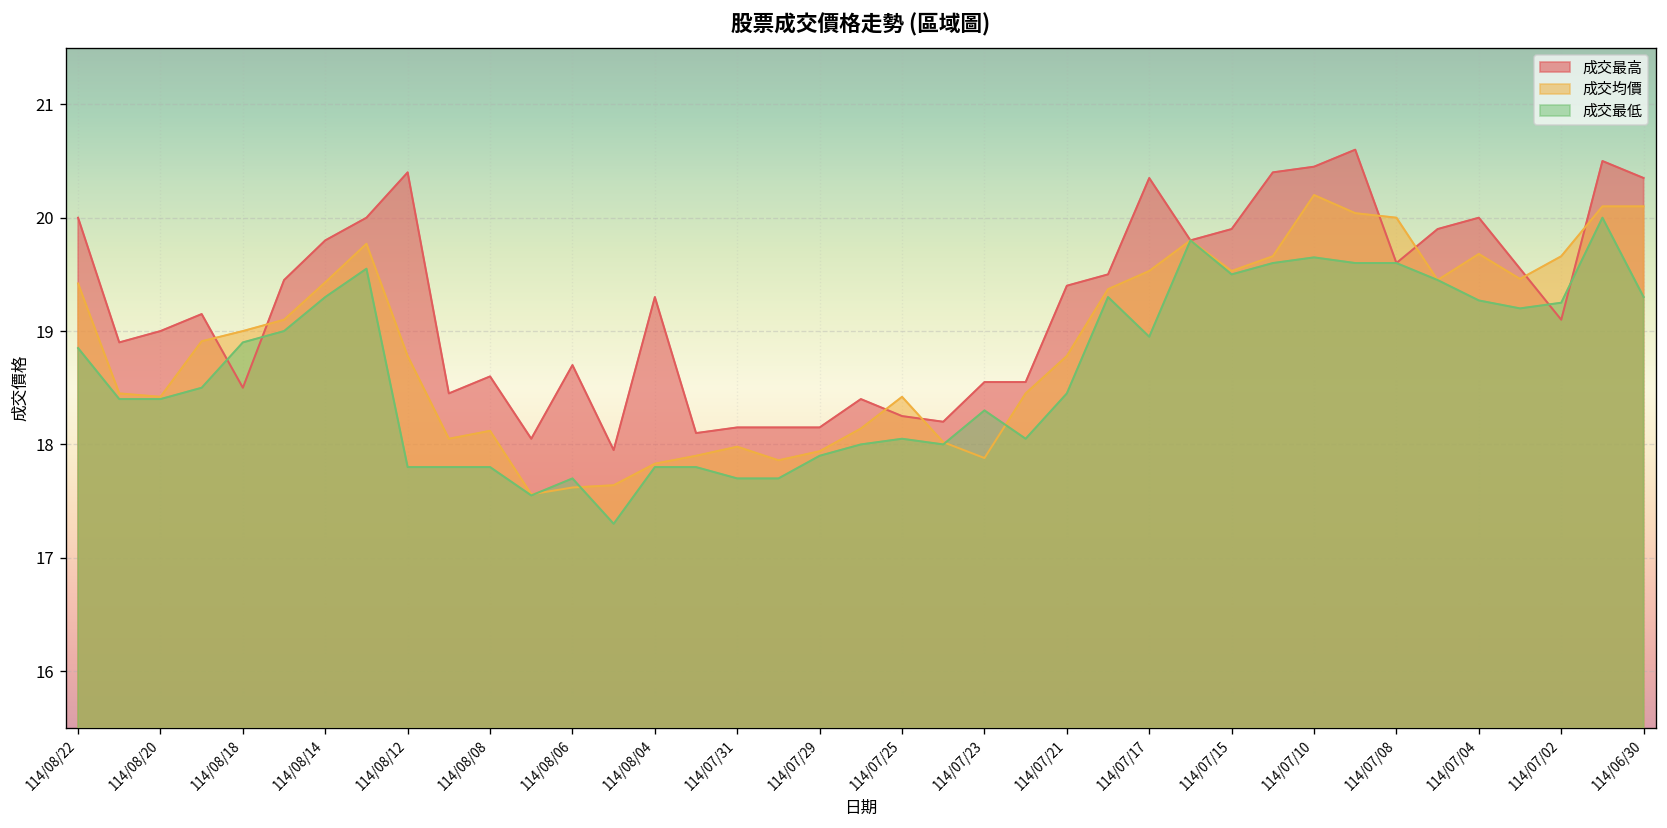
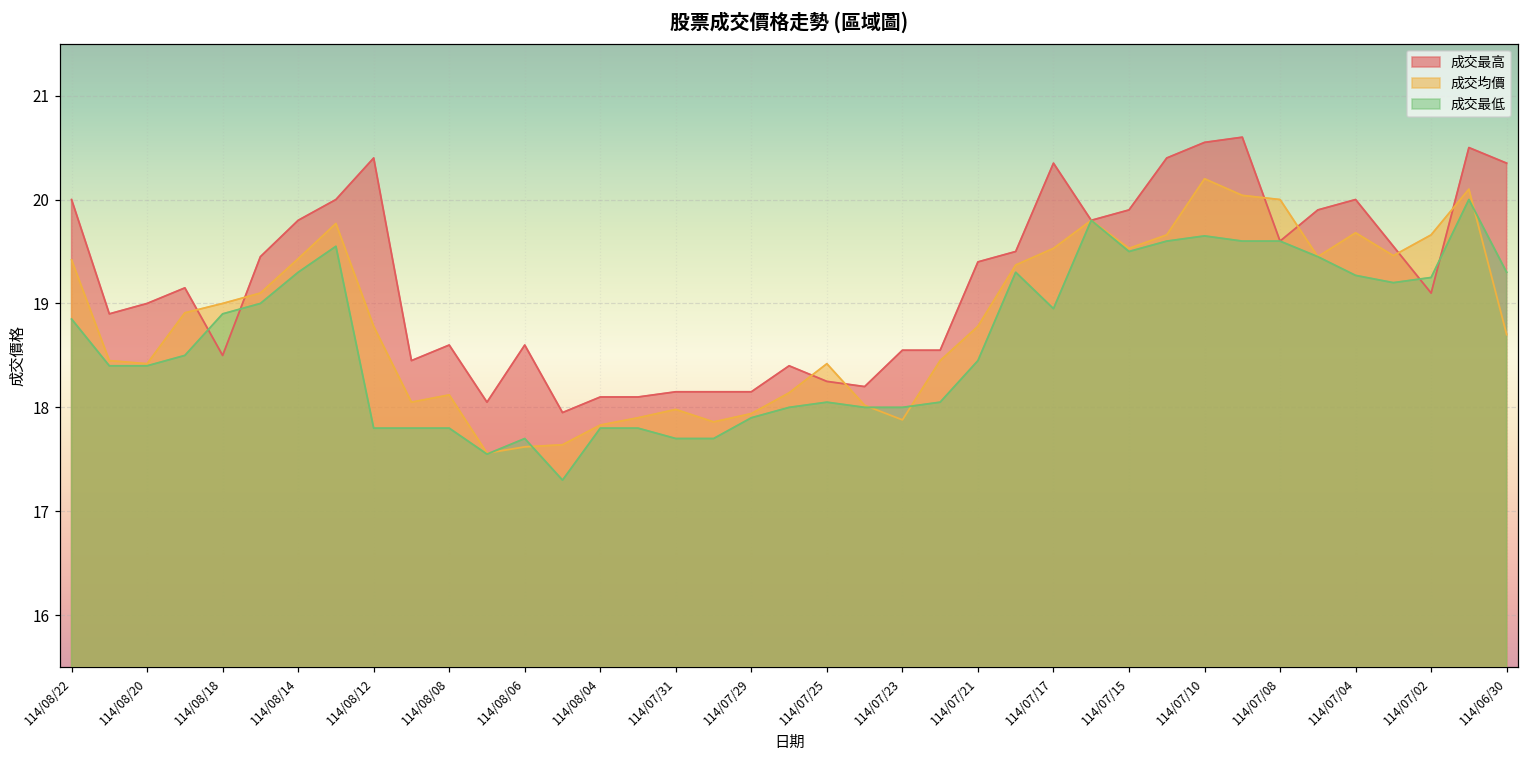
  {
    "成交最高": {
      "114/08/22": 20.0,
      "114/08/20": 19.0,
      "114/08/18": 18.5,
      "114/08/14": 19.8,
      "114/08/12": 20.4,
      "114/08/08": 18.6,
-     "114/08/06": 18.7,
-     "114/08/04": 19.3,
+     "114/08/06": 18.6,
+     "114/08/04": 18.1,
      "114/07/31": 18.2,
      "114/07/29": 18.2,
      "114/07/25": 18.3,
      "114/07/23": 18.6,
      "114/07/21": 19.4,
      "114/07/17": 20.4,
      "114/07/15": 19.9,
-     "114/07/10": 20.5,
+     "114/07/10": 20.6,
      "114/07/04": 20.0,
      "114/07/02": 19.1,
      "114/06/30": 20.4
    },
    "成交均價": {
      "114/08/22": 19.4,
      "114/08/18": 19.0,
      "114/08/14": 19.4,
      "114/08/12": 18.8,
      "114/08/08": 18.1,
      "114/08/06": 17.6,
      "114/08/04": 17.8,
      "114/07/31": 18.0,
      "114/07/29": 17.9,
      "114/07/25": 18.4,
      "114/07/23": 17.9,
      "114/07/21": 18.8,
      "114/07/17": 19.5,
      "114/07/15": 19.5,
      "114/07/10": 20.2,
      "114/07/08": 20.0,
      "114/07/04": 19.7,
      "114/07/02": 19.7,
-     "114/06/30": 20.1
+     "114/06/30": 18.7
    },
    "成交最低": {
      "114/08/22": 18.9,
      "114/08/18": 18.9,
      "114/08/14": 19.3,
      "114/08/12": 17.8,
      "114/08/08": 17.8,
      "114/08/06": 17.7,
      "114/08/04": 17.8,
      "114/07/31": 17.7,
      "114/07/29": 17.9,
      "114/07/25": 18.1,
-     "114/07/23": 18.3,
+     "114/07/23": 18.0,
      "114/07/21": 18.5,
      "114/07/17": 19.0,
      "114/07/15": 19.5,
      "114/07/10": 19.7,
      "114/07/04": 19.3,
      "114/07/02": 19.3,
      "114/06/30": 19.3
    }
  }
